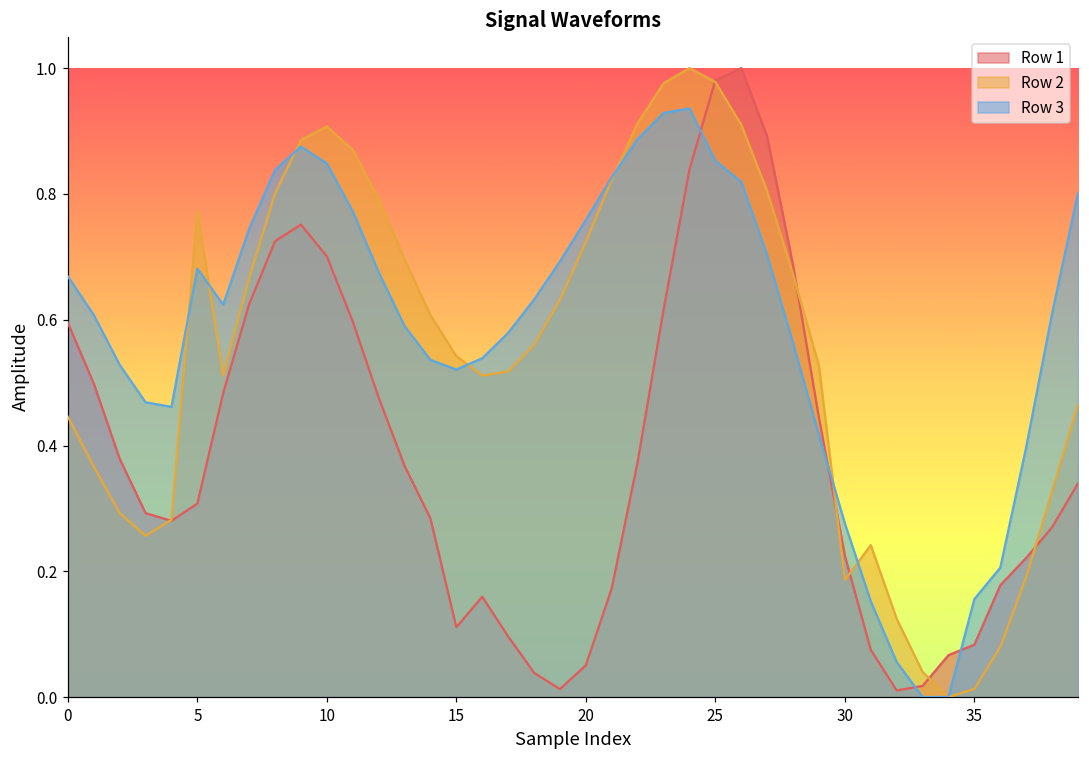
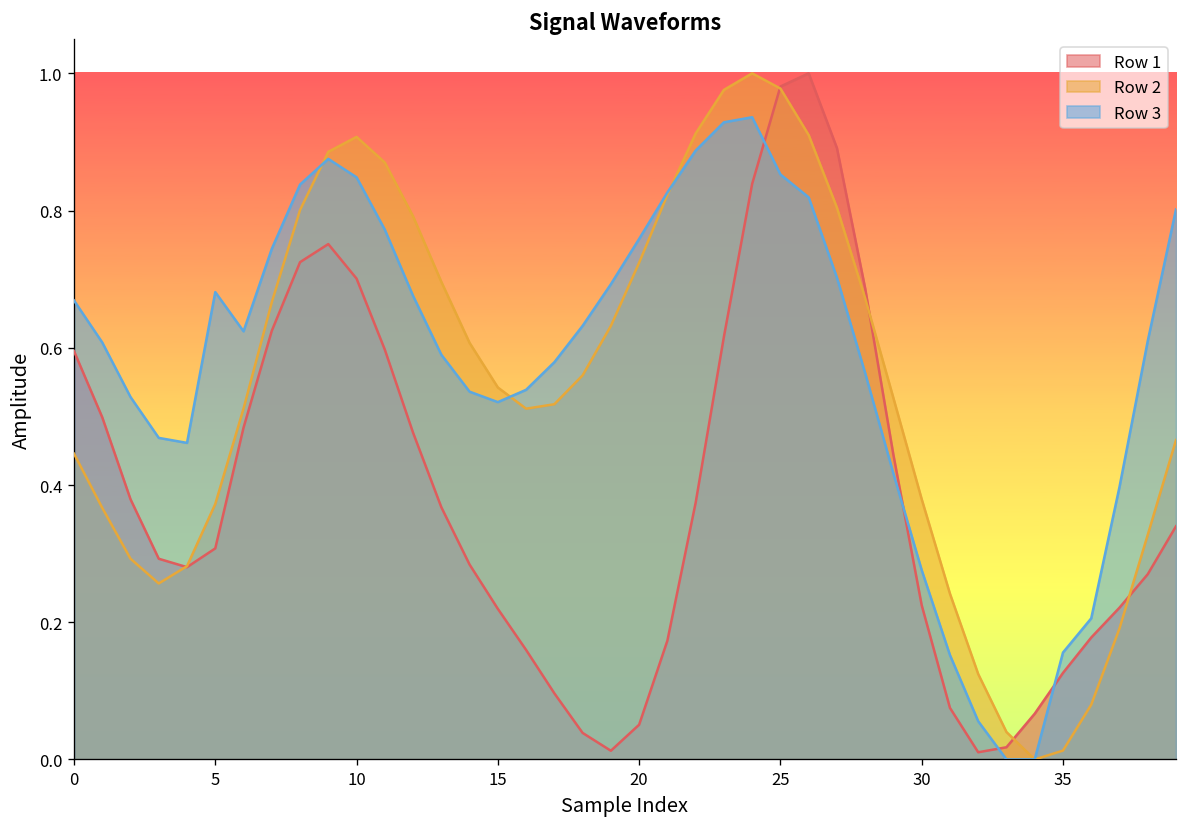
  {
    "Row 1": {
      "0": 0.60,
      "5": 0.31,
      "10": 0.70,
-     "15": 0.11,
+     "15": 0.22,
      "20": 0.05,
      "30": 0.22,
-     "35": 0.08
+     "35": 0.13
    },
    "Row 2": {
      "0": 0.45,
-     "5": 0.77,
+     "5": 0.37,
      "10": 0.91,
      "15": 0.54,
      "20": 0.72,
-     "30": 0.19,
+     "30": 0.38,
      "35": 0.01
    },
    "Row 3": {
      "0": 0.67,
      "5": 0.68,
      "10": 0.85,
      "15": 0.52,
      "20": 0.76,
      "25": 0.85,
      "30": 0.28,
      "35": 0.16
    }
  }
